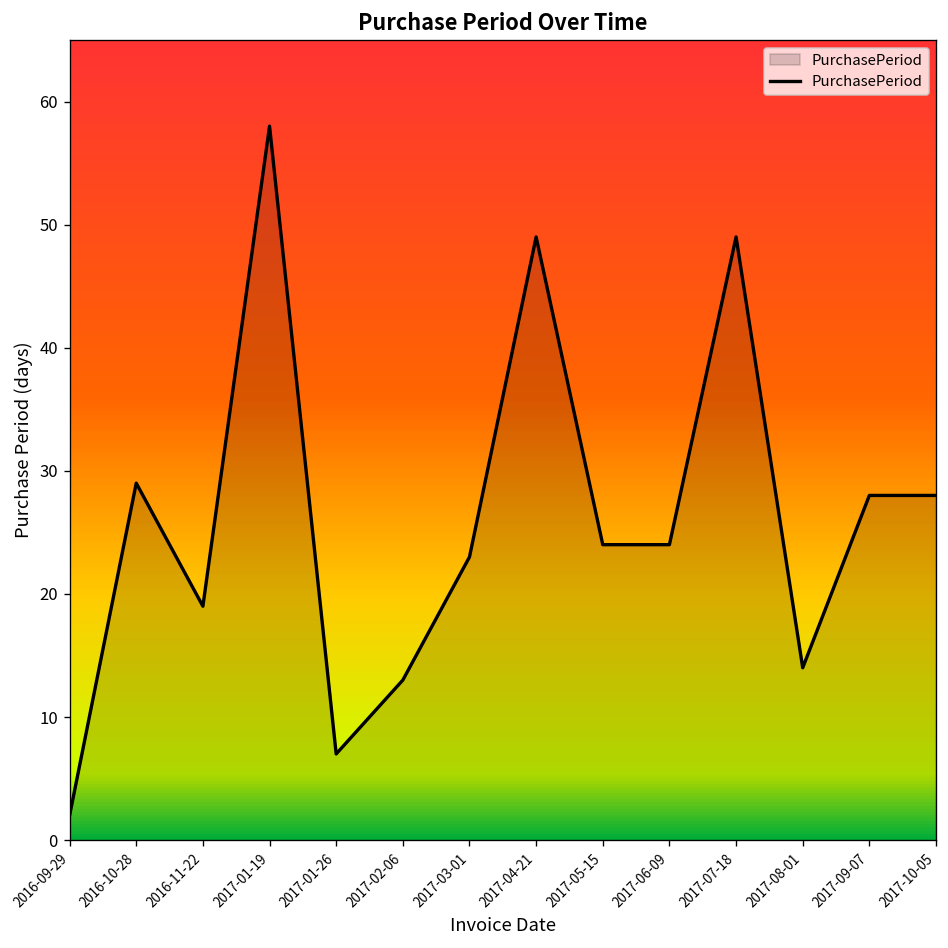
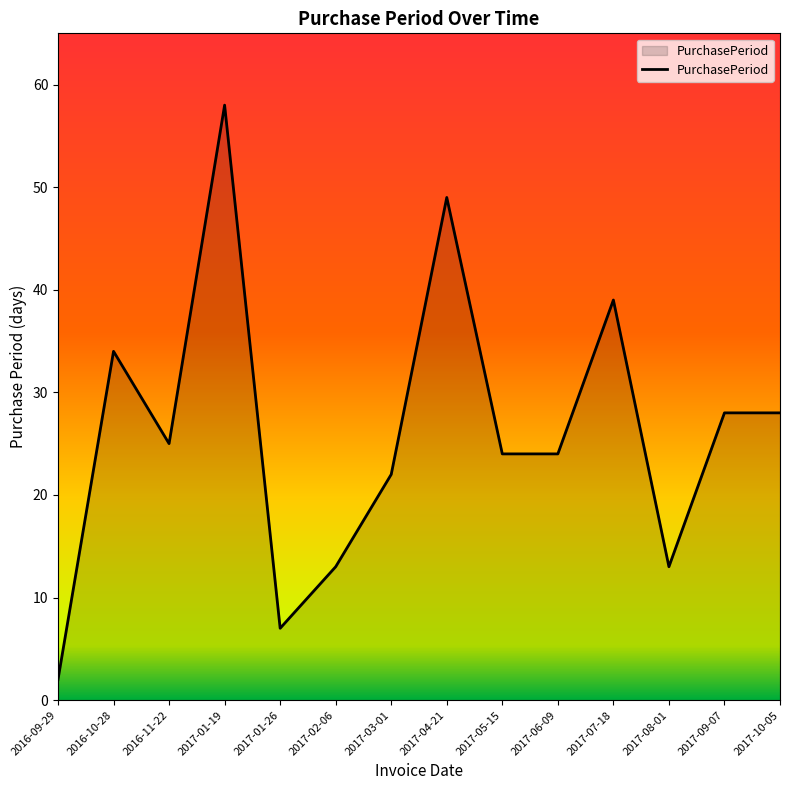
  {
    "2016-09-29": 2,
-   "2016-10-28": 29,
-   "2016-11-22": 19,
+   "2016-10-28": 34,
+   "2016-11-22": 25,
    "2017-01-19": 58,
    "2017-01-26": 7,
    "2017-02-06": 13,
-   "2017-03-01": 23,
+   "2017-03-01": 22,
    "2017-04-21": 49,
    "2017-05-15": 24,
    "2017-06-09": 24,
-   "2017-07-18": 49,
-   "2017-08-01": 14,
+   "2017-07-18": 39,
+   "2017-08-01": 13,
    "2017-09-07": 28,
    "2017-10-05": 28
  }
